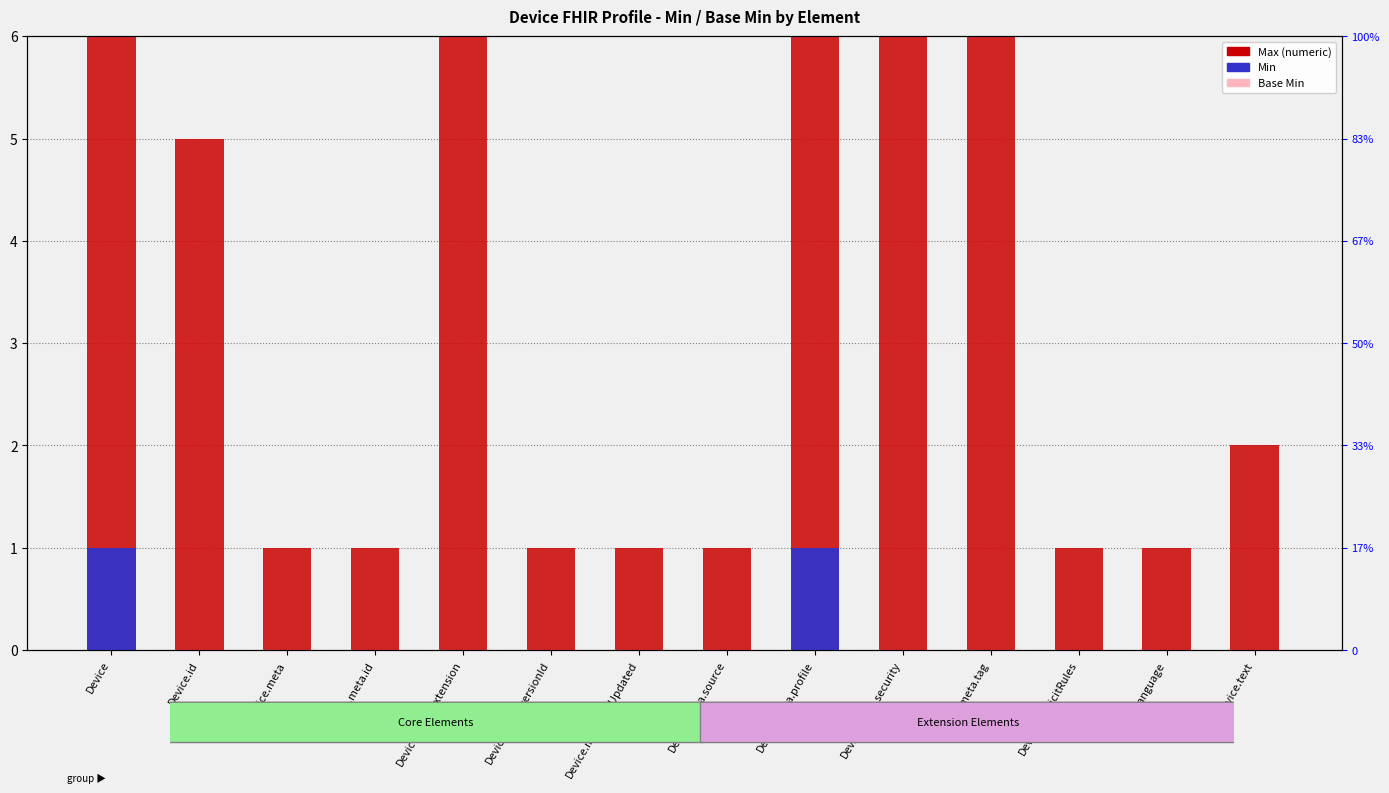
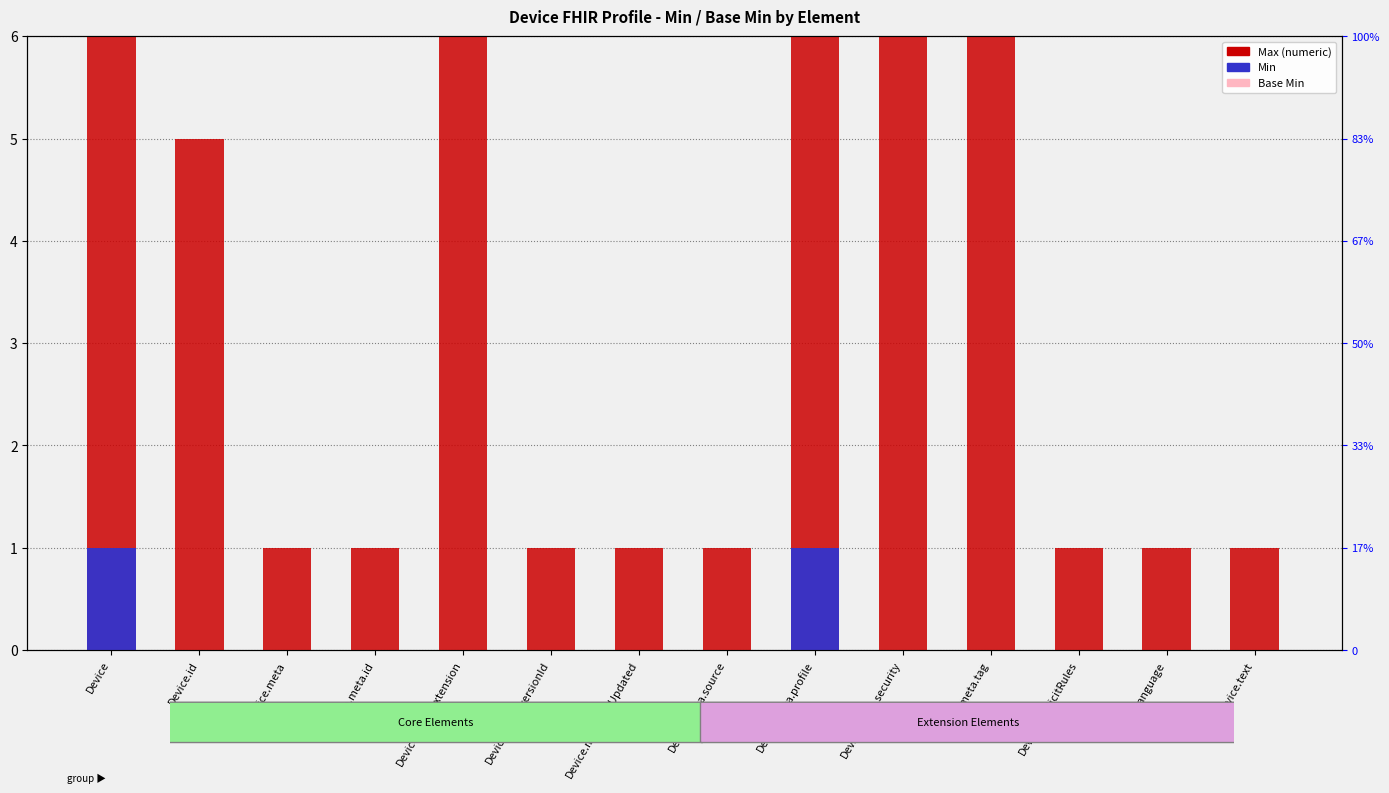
  {
    "Max (numeric)": {
      "Device.id": 5,
-     "Device.text": 2
+     "Device.text": 1
    },
    "Min": {
      "Device.id": 0,
      "Device.text": 0
    }
  }
